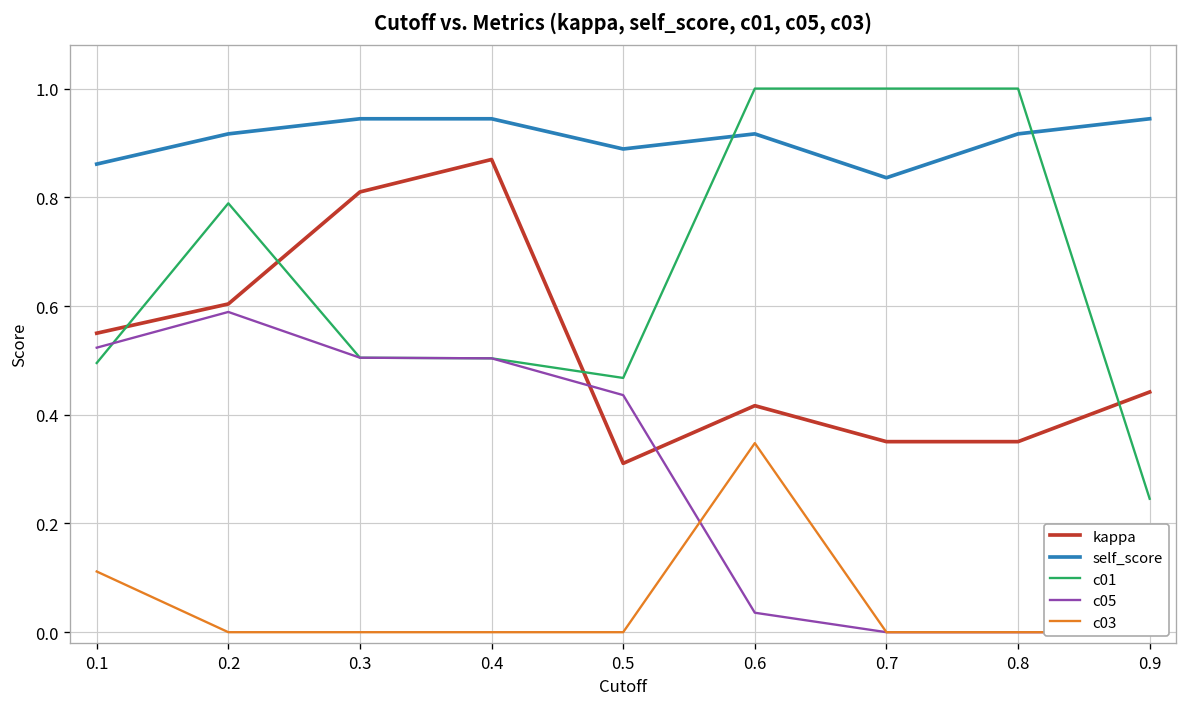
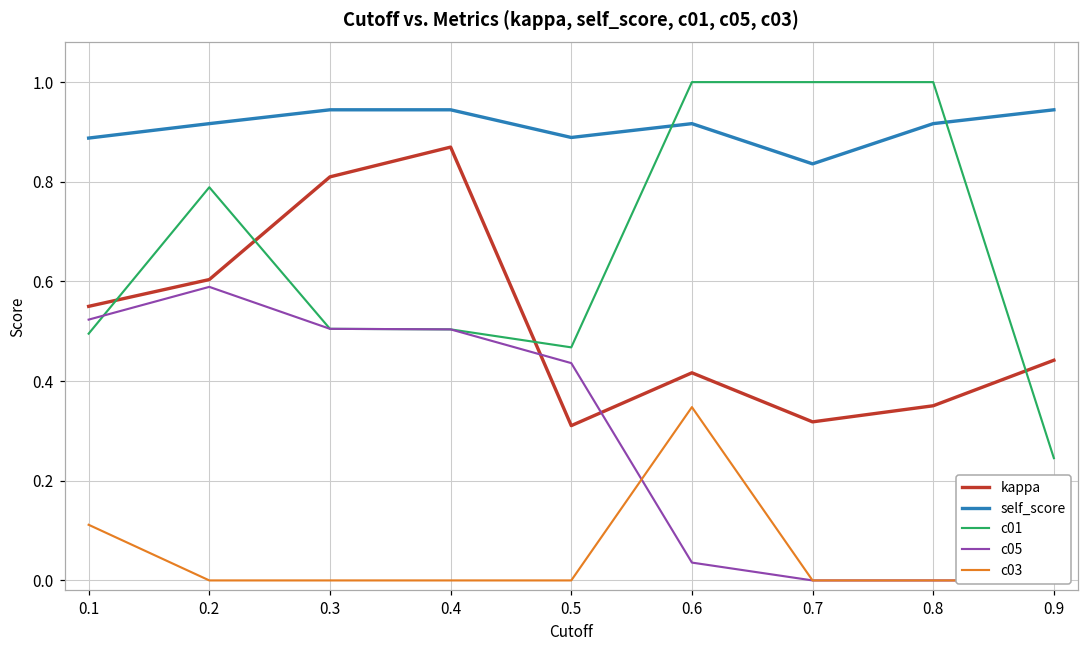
  {
    "kappa": {
      "0.1": 0.55,
      "0.2": 0.60,
      "0.3": 0.81,
      "0.4": 0.87,
      "0.5": 0.31,
      "0.6": 0.42,
-     "0.7": 0.35,
+     "0.7": 0.32,
      "0.8": 0.35,
      "0.9": 0.44
    },
    "self_score": {
-     "0.1": 0.86,
+     "0.1": 0.89,
      "0.2": 0.92,
      "0.3": 0.94,
      "0.4": 0.94,
      "0.5": 0.89,
      "0.6": 0.92,
      "0.7": 0.84,
      "0.8": 0.92,
      "0.9": 0.94
    },
    "c01": {
      "0.1": 0.50,
      "0.2": 0.79,
      "0.5": 0.47,
      "0.6": 1.00,
      "0.7": 1.00,
      "0.8": 1.00,
      "0.9": 0.25
    },
    "c05": {
      "0.1": 0.52,
      "0.2": 0.59,
      "0.5": 0.44,
      "0.6": 0.04
    },
    "c03": {
      "0.1": 0.11,
      "0.2": 0.00,
      "0.3": 0.00,
      "0.4": 0.00,
      "0.5": 0.00,
      "0.6": 0.35
    }
  }
